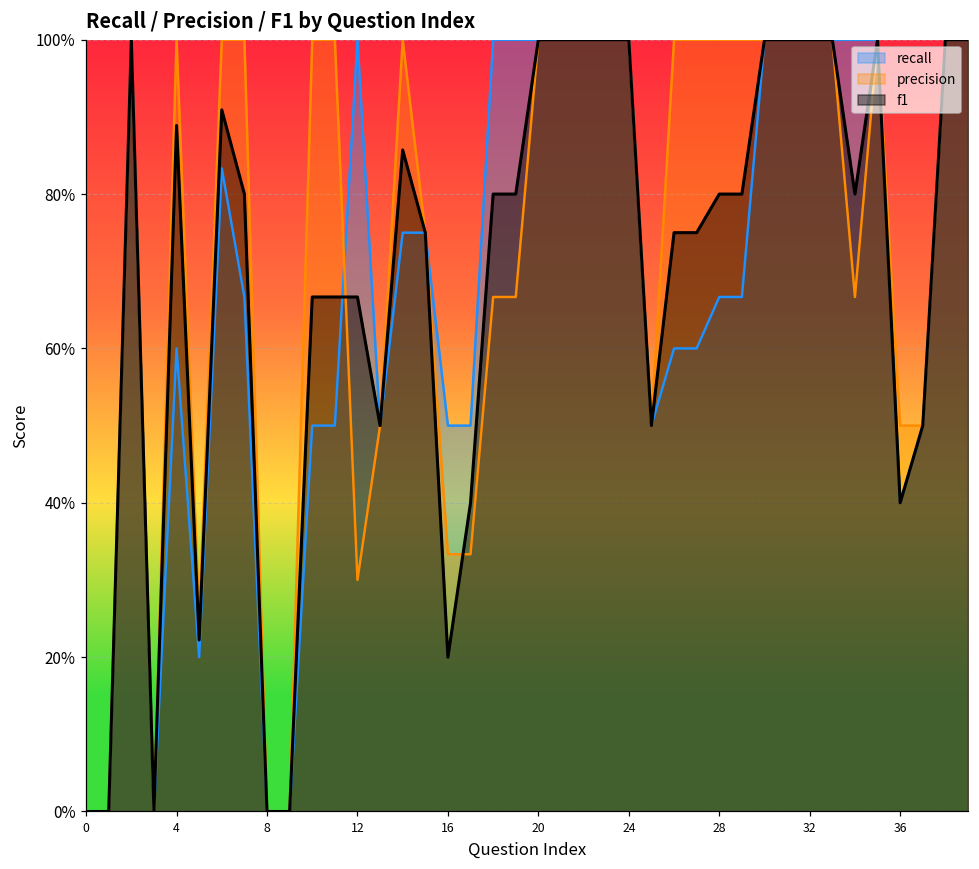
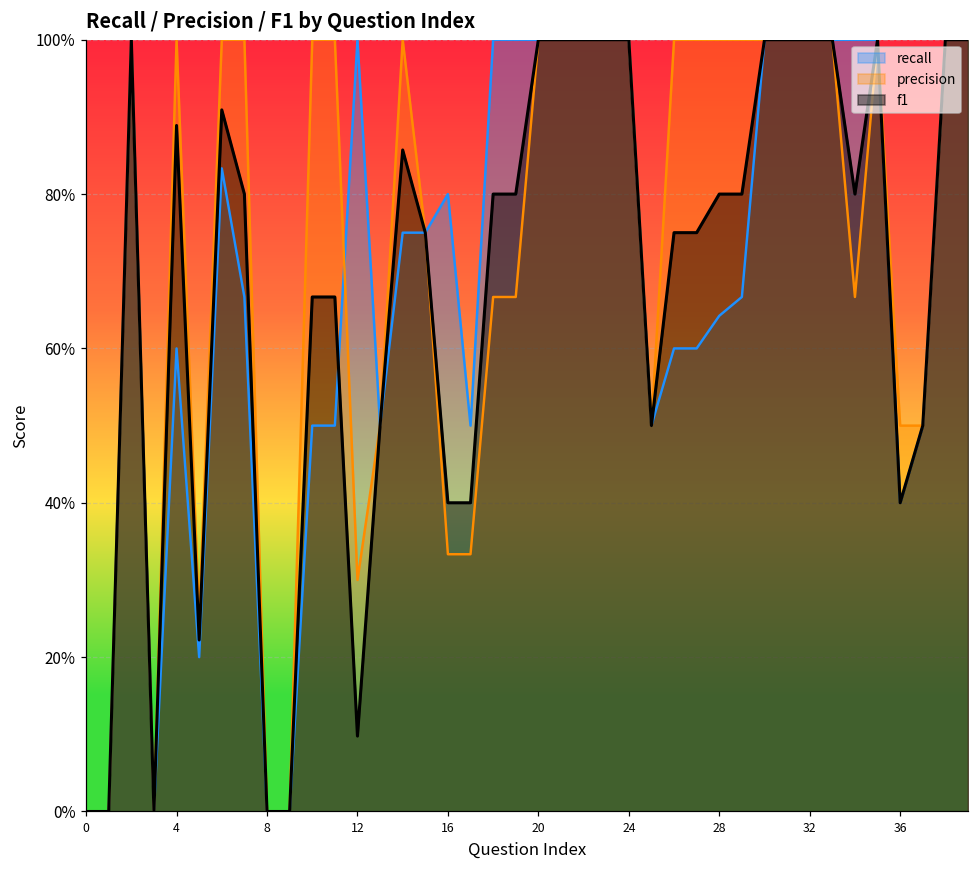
  {
    "recall": {
      "4": "60%",
      "12": "100%",
-     "16": "50%",
-     "28": "67%"
+     "16": "80%",
+     "28": "64%"
    },
    "precision": {
      "4": "100%",
      "12": "30%",
      "16": "33%",
      "28": "100%",
      "36": "50%"
    },
    "f1": {
      "4": "89%",
-     "12": "67%",
-     "16": "20%",
+     "12": "10%",
+     "16": "40%",
      "28": "80%"
    }
  }
